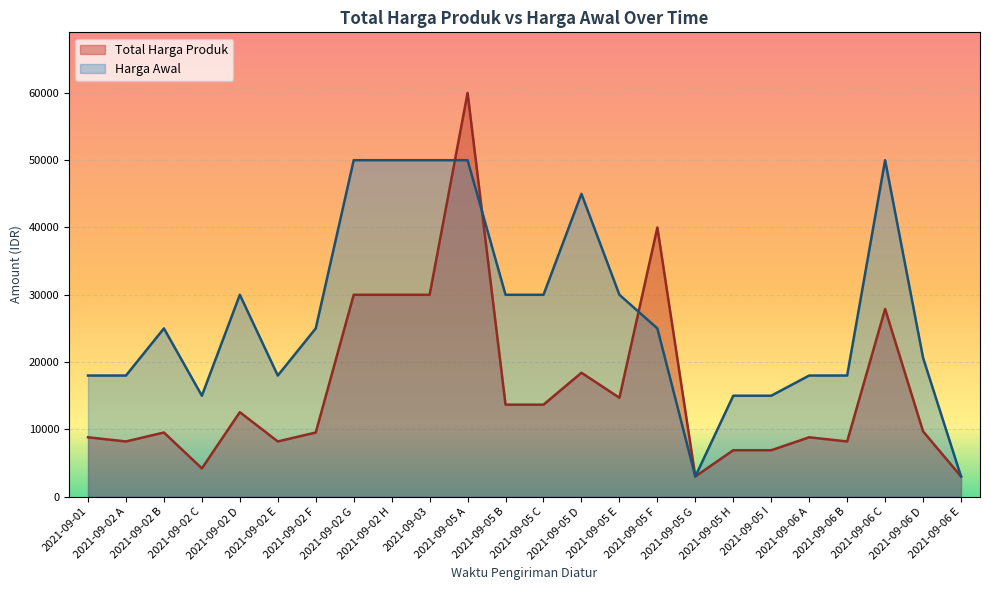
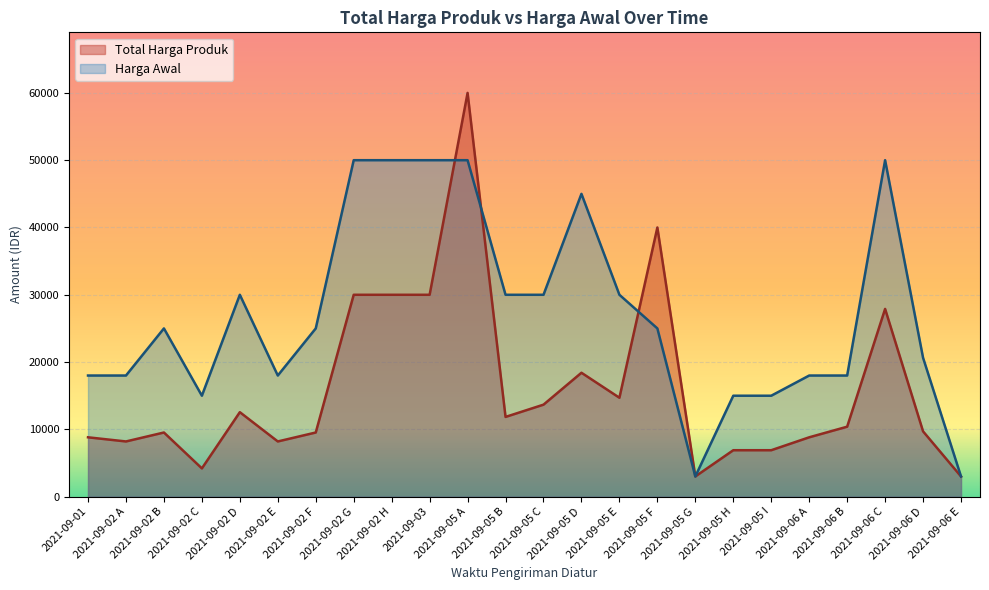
  {
    "Total Harga Produk": {
      "2021-09-01": 9000,
      "2021-09-02 A": 8000,
      "2021-09-02 B": 10000,
      "2021-09-02 C": 4000,
      "2021-09-02 D": 13000,
      "2021-09-02 E": 8000,
      "2021-09-02 F": 10000,
      "2021-09-02 G": 30000,
      "2021-09-02 H": 30000,
      "2021-09-03": 30000,
      "2021-09-05 A": 60000,
-     "2021-09-05 B": 14000,
+     "2021-09-05 B": 12000,
      "2021-09-05 C": 14000,
      "2021-09-05 D": 18000,
      "2021-09-05 E": 15000,
      "2021-09-05 F": 40000,
      "2021-09-05 H": 7000,
      "2021-09-05 I": 7000,
      "2021-09-06 A": 9000,
-     "2021-09-06 B": 8000,
+     "2021-09-06 B": 10000,
      "2021-09-06 C": 28000,
      "2021-09-06 D": 10000
    },
    "Harga Awal": {
      "2021-09-01": 18000,
      "2021-09-02 A": 18000,
      "2021-09-02 B": 25000,
      "2021-09-02 C": 15000,
      "2021-09-02 D": 30000,
      "2021-09-02 E": 18000,
      "2021-09-02 F": 25000,
      "2021-09-02 G": 50000,
      "2021-09-02 H": 50000,
      "2021-09-03": 50000,
      "2021-09-05 A": 50000,
      "2021-09-05 B": 30000,
      "2021-09-05 C": 30000,
      "2021-09-05 D": 45000,
      "2021-09-05 E": 30000,
      "2021-09-05 F": 25000,
      "2021-09-05 H": 15000,
      "2021-09-05 I": 15000,
      "2021-09-06 A": 18000,
      "2021-09-06 B": 18000,
      "2021-09-06 C": 50000,
      "2021-09-06 D": 21000
    }
  }
